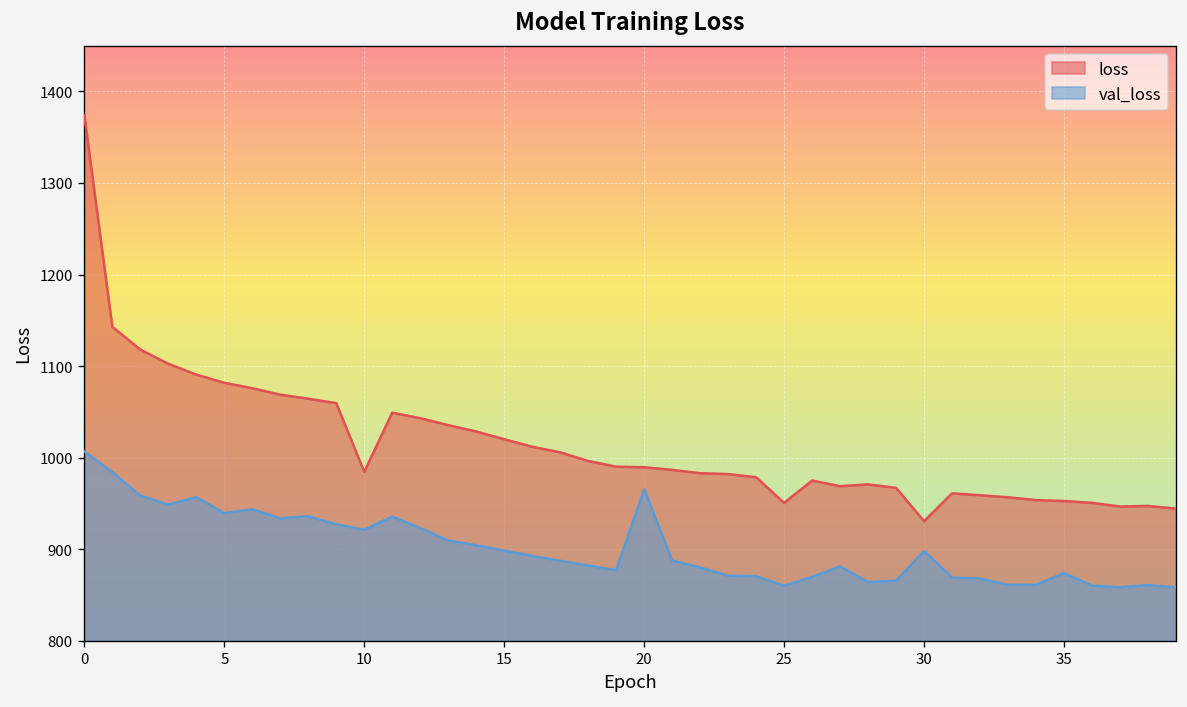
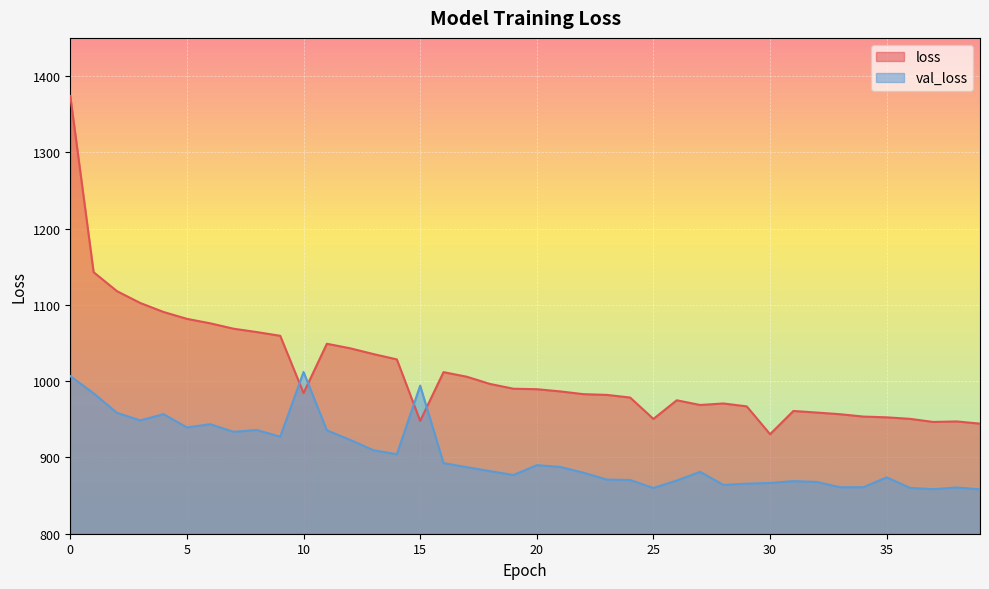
  {
    "loss": {
      "0": 1370,
      "5": 1080,
      "10": 980,
-     "15": 1020,
+     "15": 950,
      "20": 990,
      "25": 950,
      "30": 930,
      "35": 950
    },
    "val_loss": {
      "0": 1010,
      "5": 940,
-     "10": 920,
-     "15": 900,
-     "20": 970,
+     "10": 1010,
+     "15": 990,
+     "20": 890,
      "25": 860,
-     "30": 900,
+     "30": 870,
      "35": 870
    }
  }
